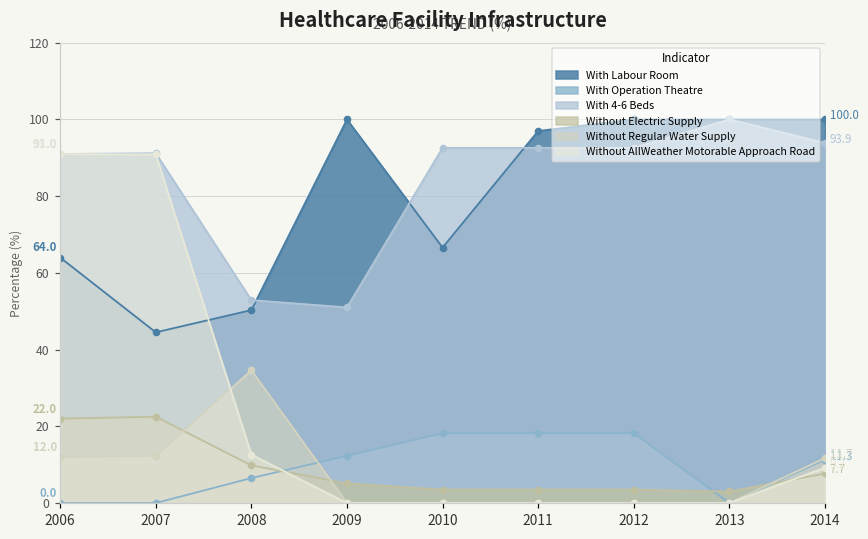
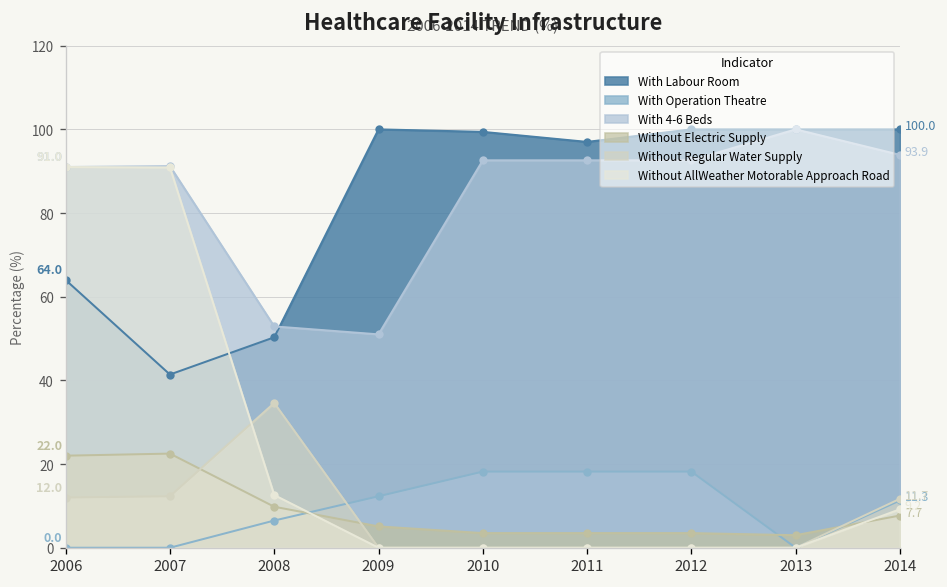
  {
    "With Labour Room": {
-     "2007": 45,
+     "2007": 41,
      "2008": 50,
      "2009": 100,
-     "2010": 67,
+     "2010": 99,
      "2011": 97
    }
  }
